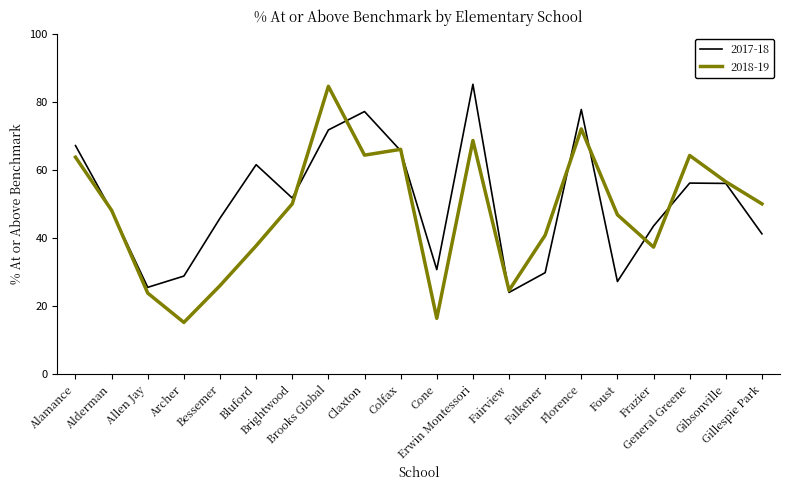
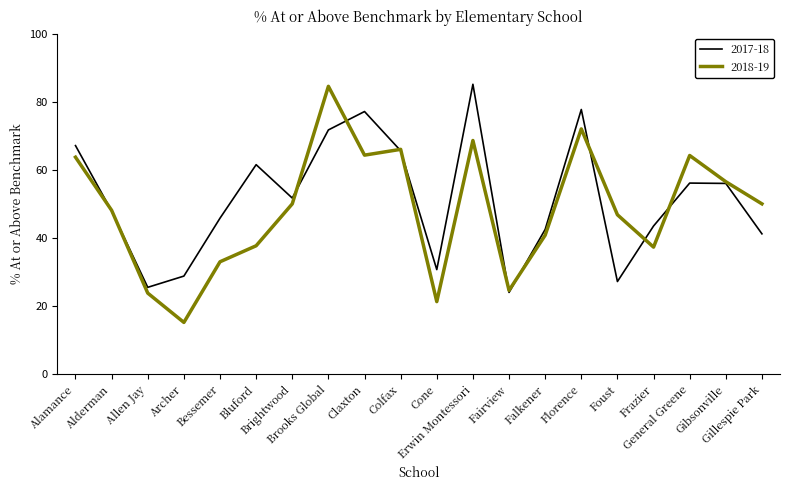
  {
    "2017-18": {
      "Alamance": 67,
      "Allen Jay": 26,
      "Archer": 29,
      "Bessemer": 46,
      "Bluford": 62,
      "Brightwood": 52,
      "Brooks Global": 72,
      "Claxton": 77,
      "Cone": 31,
      "Erwin Montessori": 85,
-     "Falkener": 30,
+     "Falkener": 43,
      "Florence": 78,
      "Foust": 27,
      "Frazier": 44,
      "General Greene": 56,
      "Gillespie Park": 41
    },
    "2018-19": {
      "Alamance": 64,
      "Allen Jay": 24,
      "Archer": 15,
-     "Bessemer": 26,
+     "Bessemer": 33,
      "Bluford": 38,
      "Brightwood": 50,
      "Brooks Global": 85,
      "Claxton": 64,
-     "Cone": 16,
+     "Cone": 21,
      "Erwin Montessori": 69,
      "Falkener": 41,
      "Florence": 72,
      "Foust": 47,
      "Frazier": 37,
      "General Greene": 64,
      "Gillespie Park": 50
    }
  }
